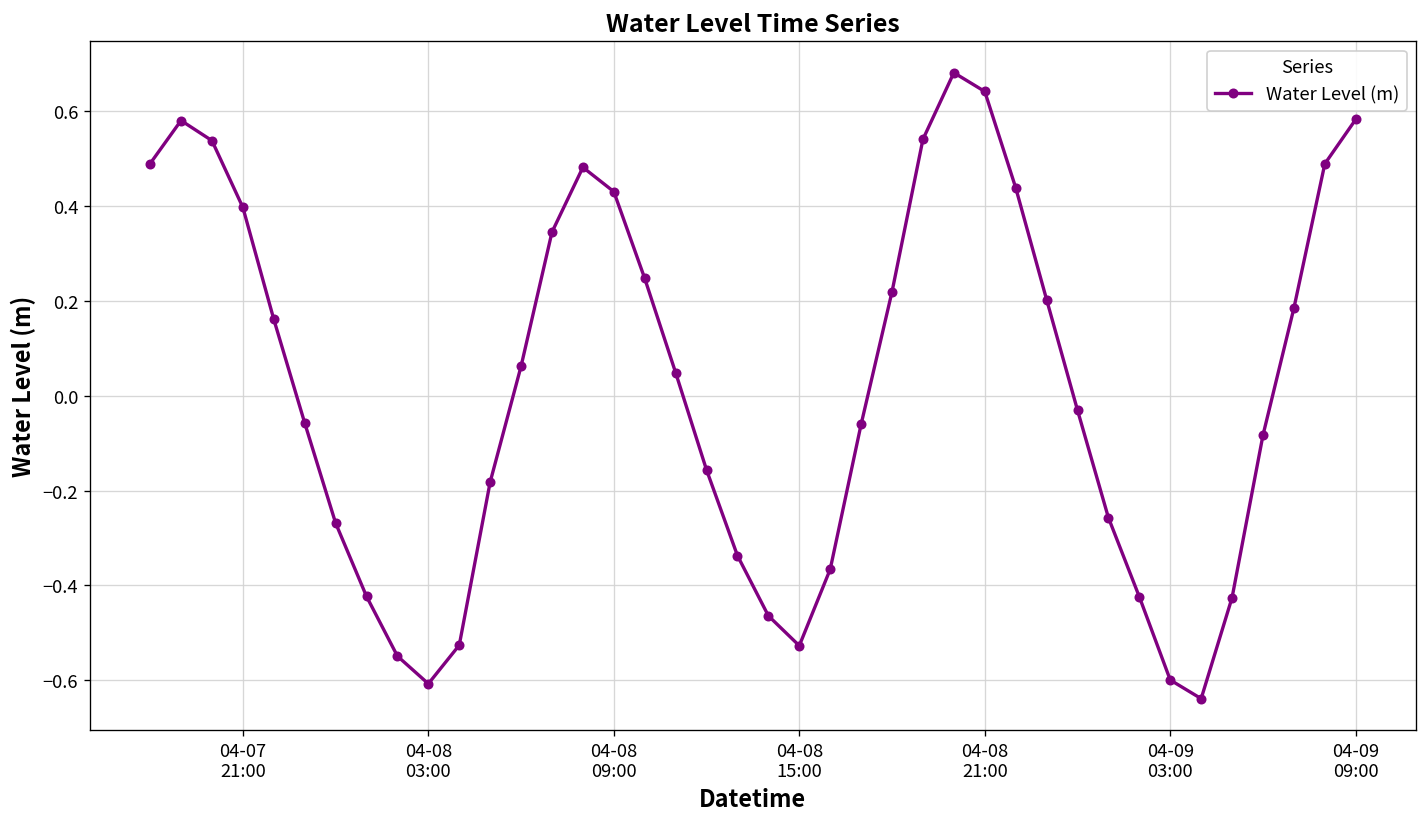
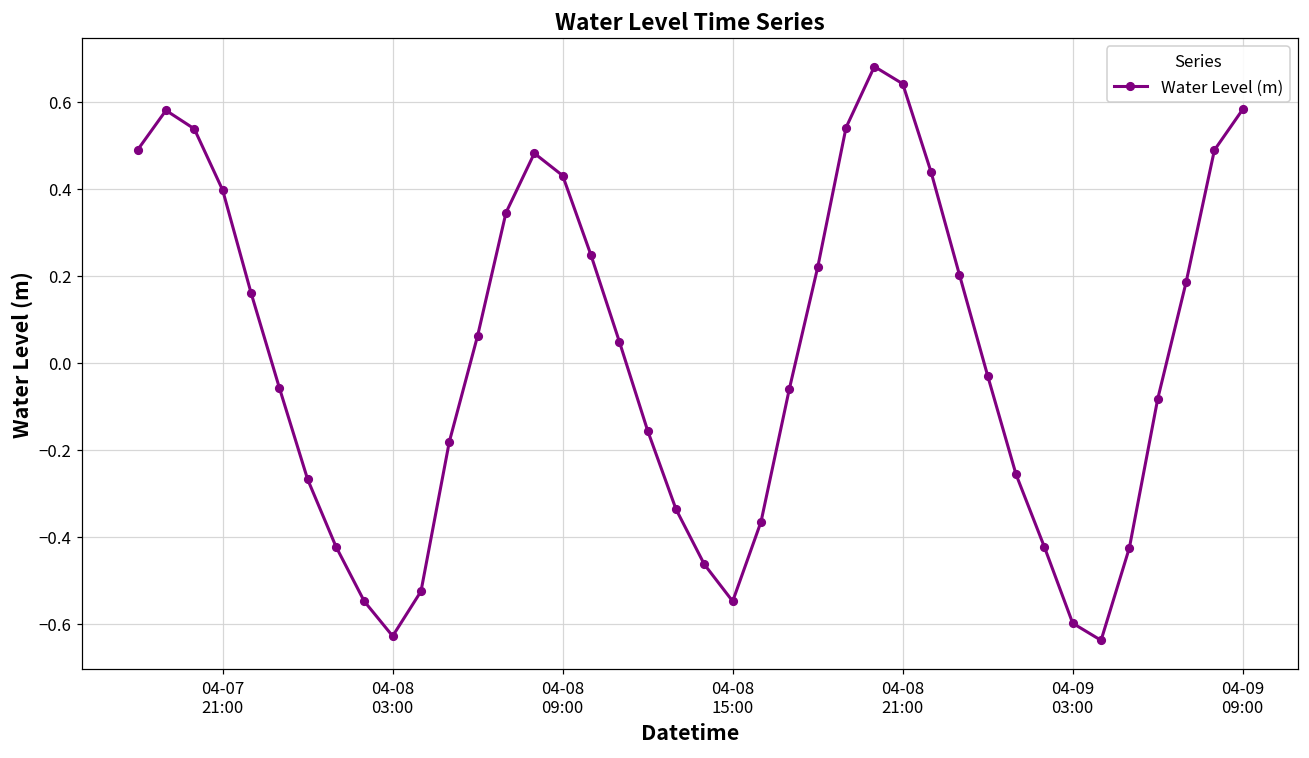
  {
    "04-07 21:00": 0.40,
-   "04-08 03:00": -0.61,
+   "04-08 03:00": -0.63,
    "04-08 09:00": 0.43,
-   "04-08 15:00": -0.53,
+   "04-08 15:00": -0.55,
    "04-08 21:00": 0.64,
    "04-09 03:00": -0.60,
    "04-09 09:00": 0.58
  }
